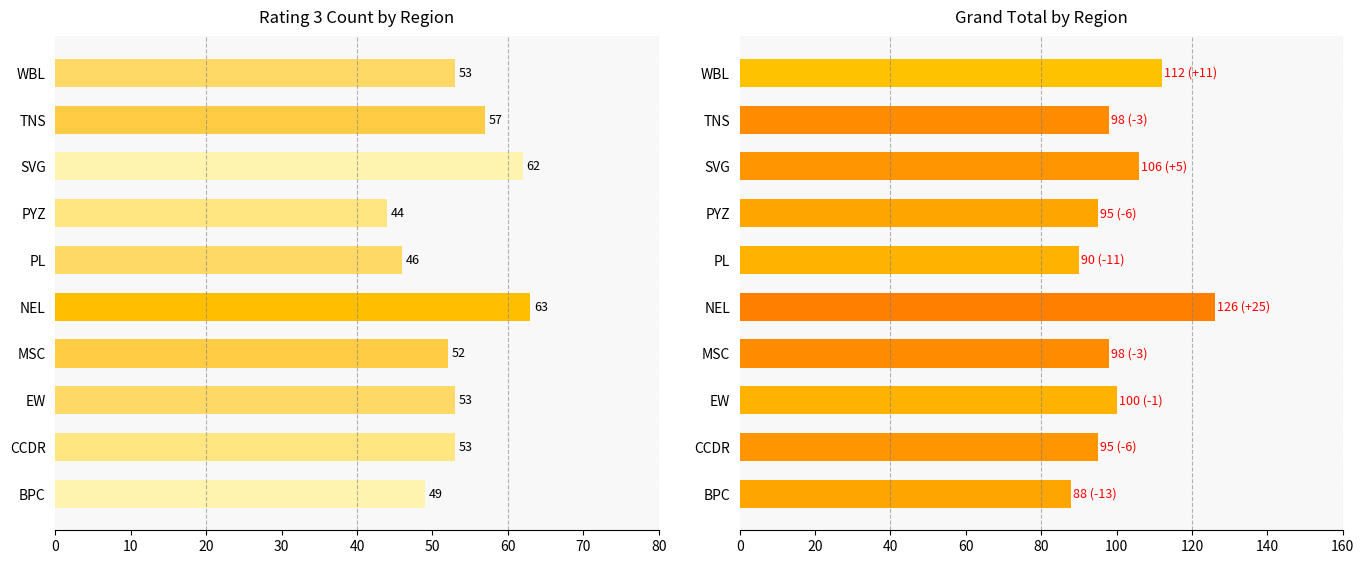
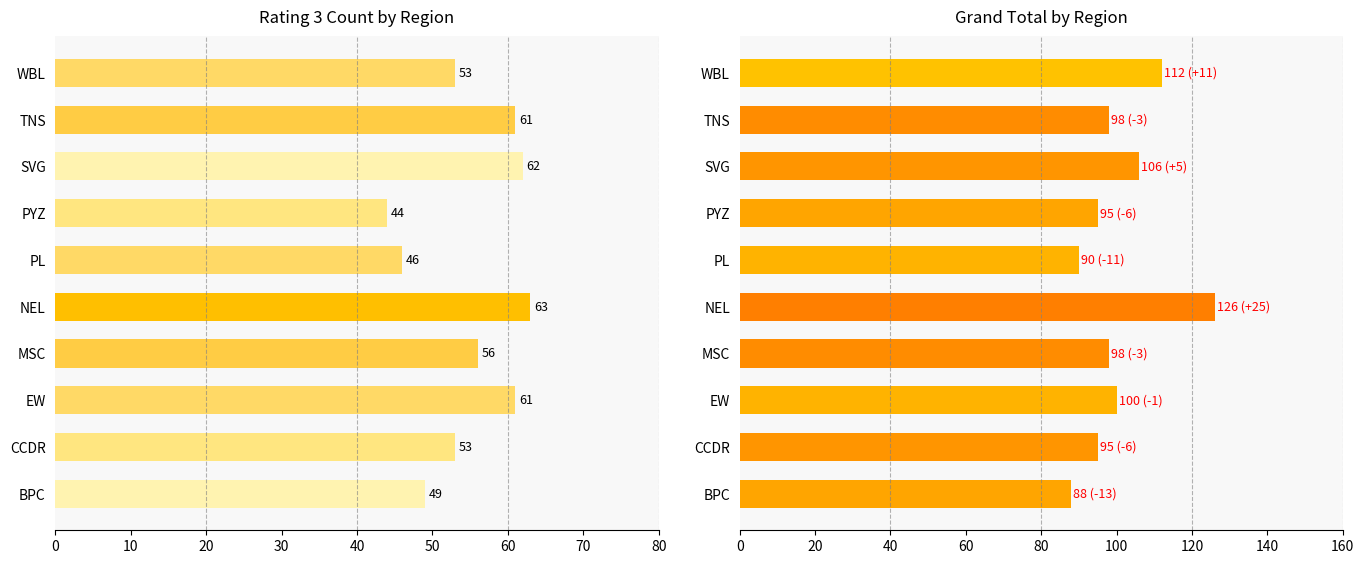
  {
    "Rating 3 Count by Region": {
      "WBL": 53,
-     "TNS": 57,
+     "TNS": 61,
      "SVG": 62,
      "PYZ": 44,
      "PL": 46,
      "NEL": 63,
-     "MSC": 52,
-     "EW": 53,
+     "MSC": 56,
+     "EW": 61,
      "CCDR": 53,
      "BPC": 49
    },
    "Grand Total by Region": {
      "WBL": 112,
      "TNS": 98,
      "SVG": 106,
      "PYZ": 95,
      "PL": 90,
      "NEL": 126,
      "MSC": 98,
      "EW": 100,
      "CCDR": 95,
      "BPC": 88
    }
  }
